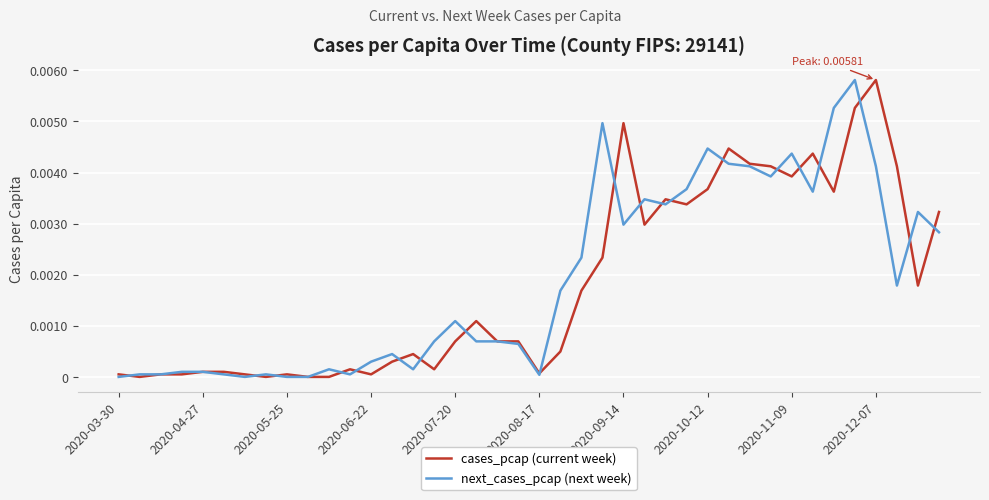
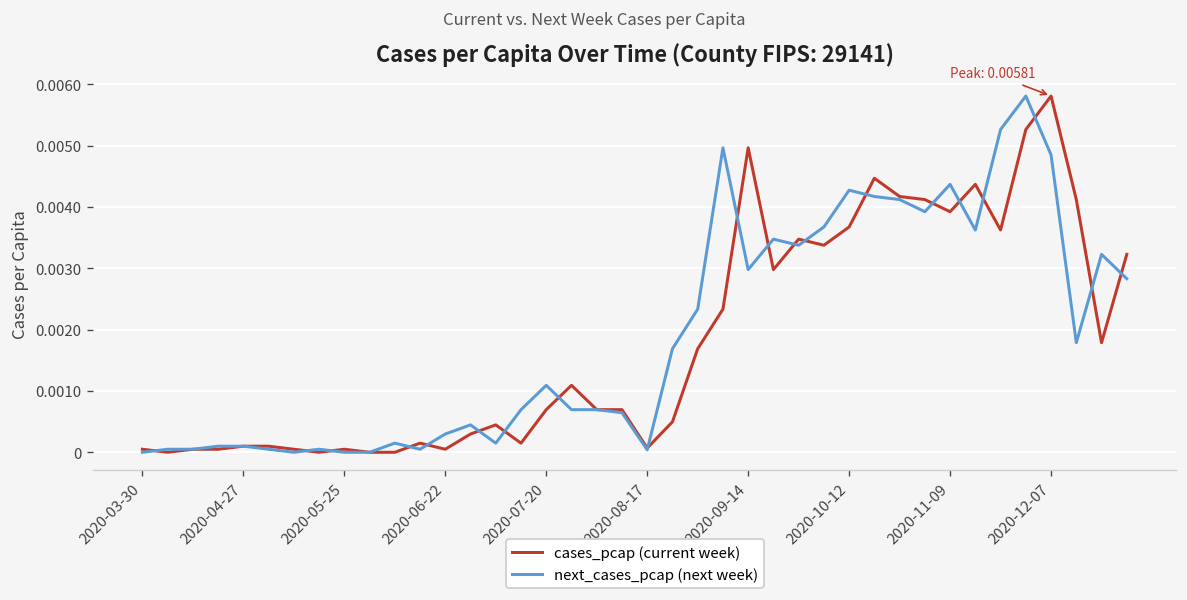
  {
    "cases_pcap (current week)": {
      "2020-03-30": 0.0000,
      "2020-05-25": 0.0000,
      "2020-06-22": 0.0000,
      "2020-07-20": 0.0007,
      "2020-09-14": 0.0050,
      "2020-10-12": 0.0037,
      "2020-11-09": 0.0039,
      "2020-12-07": 0.0058
    },
    "next_cases_pcap (next week)": {
      "2020-03-30": 0.0000,
      "2020-05-25": 0.0000,
      "2020-06-22": 0.0003,
      "2020-07-20": 0.0011,
      "2020-09-14": 0.0030,
-     "2020-10-12": 0.0045,
+     "2020-10-12": 0.0043,
      "2020-11-09": 0.0044,
-     "2020-12-07": 0.0041
+     "2020-12-07": 0.0048
    }
  }
